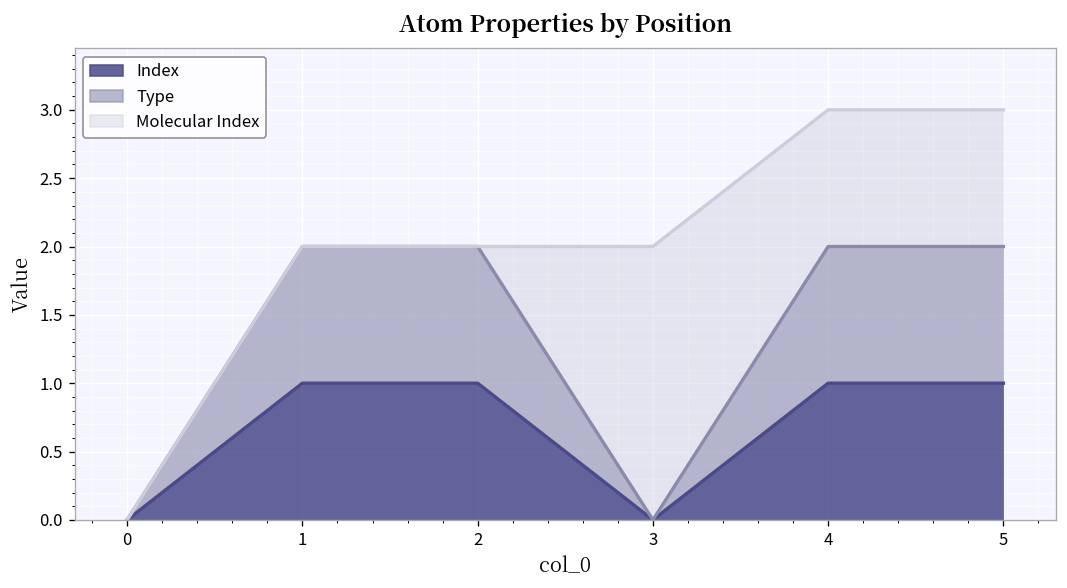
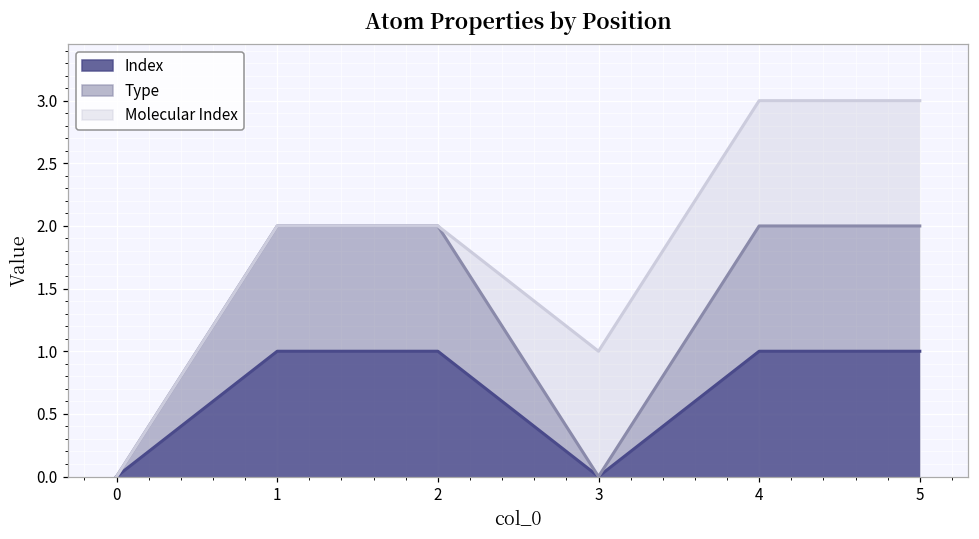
  {
    "Index": {
      "1": 1,
      "2": 1,
      "4": 1,
      "5": 1
    },
    "Type": {
      "4": 2,
      "5": 2
    },
    "Molecular Index": {
-     "3": 2,
+     "3": 1,
      "4": 3,
      "5": 3
    }
  }
